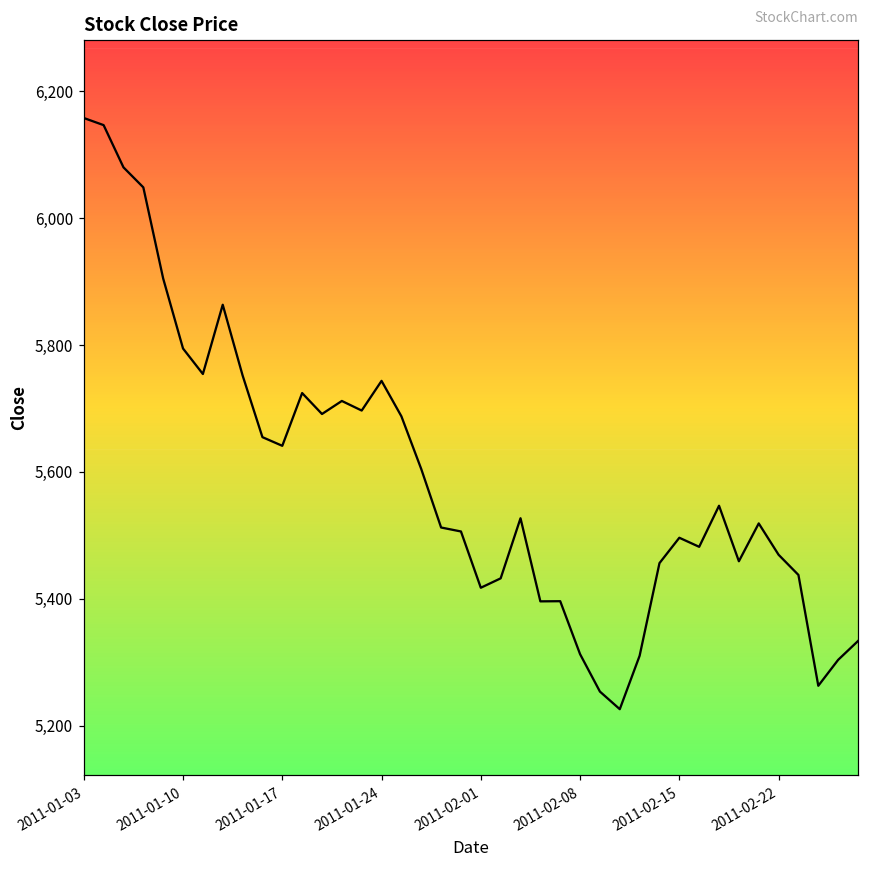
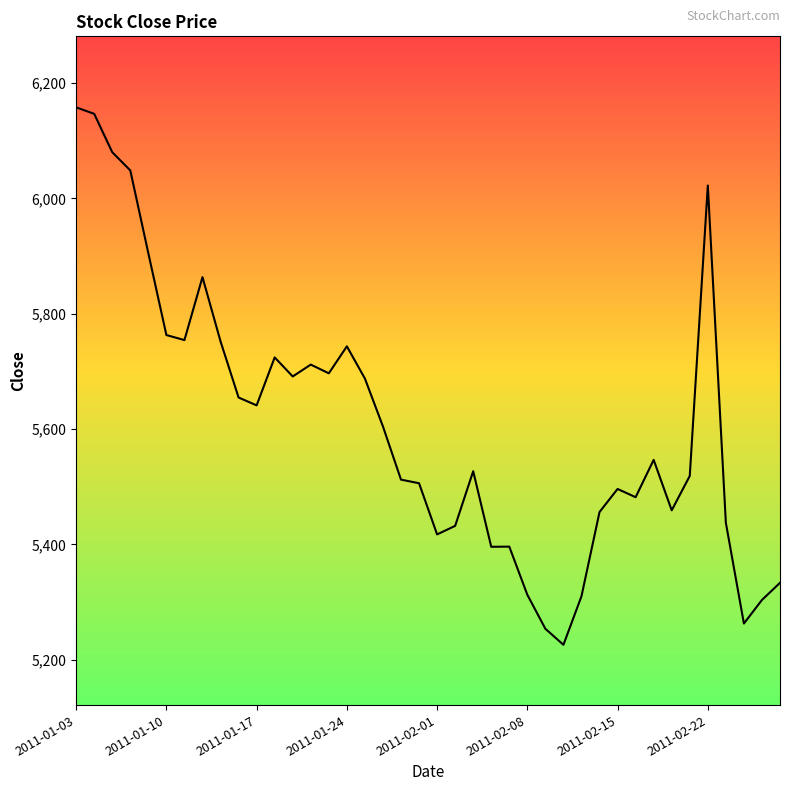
  {
    "2011-01-03": "6,160",
-   "2011-01-10": "5,790",
+   "2011-01-10": "5,760",
    "2011-01-17": "5,640",
    "2011-01-24": "5,740",
    "2011-02-01": "5,420",
    "2011-02-08": "5,310",
    "2011-02-15": "5,500",
-   "2011-02-22": "5,470"
+   "2011-02-22": "6,020"
  }
